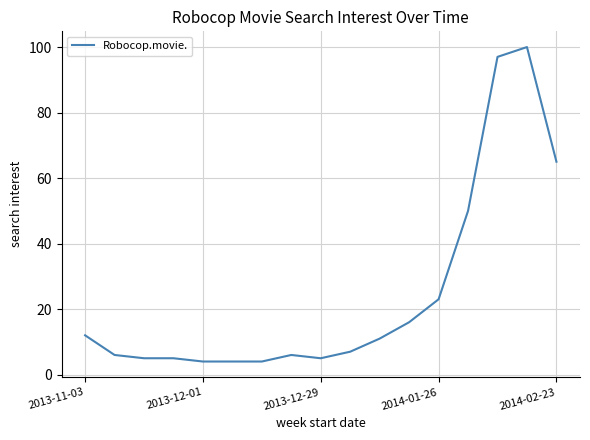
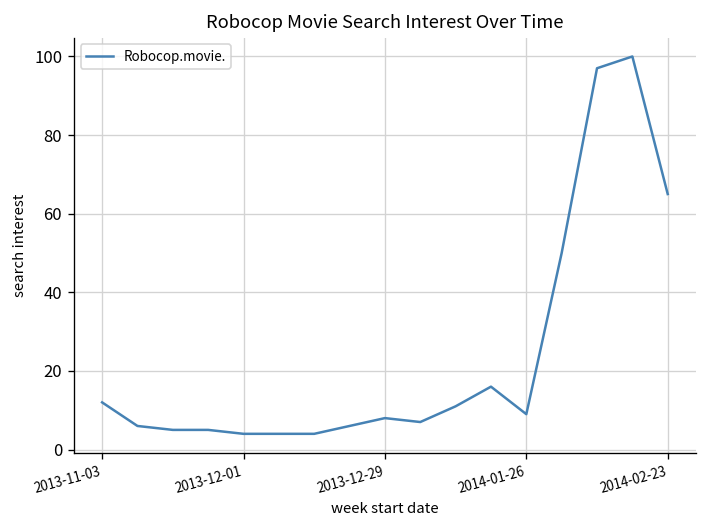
  {
    "2013-11-03": 12,
    "2013-12-01": 4,
-   "2013-12-29": 5,
-   "2014-01-26": 23,
+   "2013-12-29": 8,
+   "2014-01-26": 9,
    "2014-02-23": 65
  }
